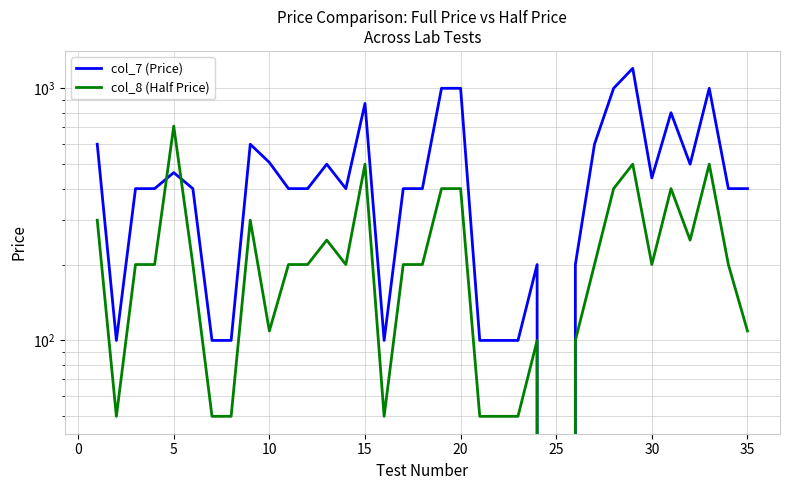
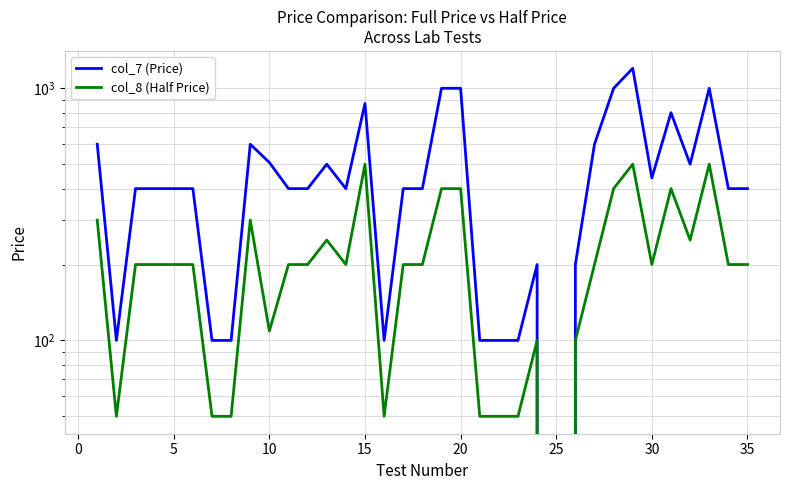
  {
    "col_7 (Price)": {
-     "5": 460,
+     "5": 400,
      "10": 510,
      "15": 870,
      "20": 1000,
      "30": 440,
      "35": 400
    },
    "col_8 (Half Price)": {
-     "5": 710,
+     "5": 200,
      "10": 109,
      "15": 500,
      "20": 400,
      "30": 200,
-     "35": 109
+     "35": 200
    }
  }
